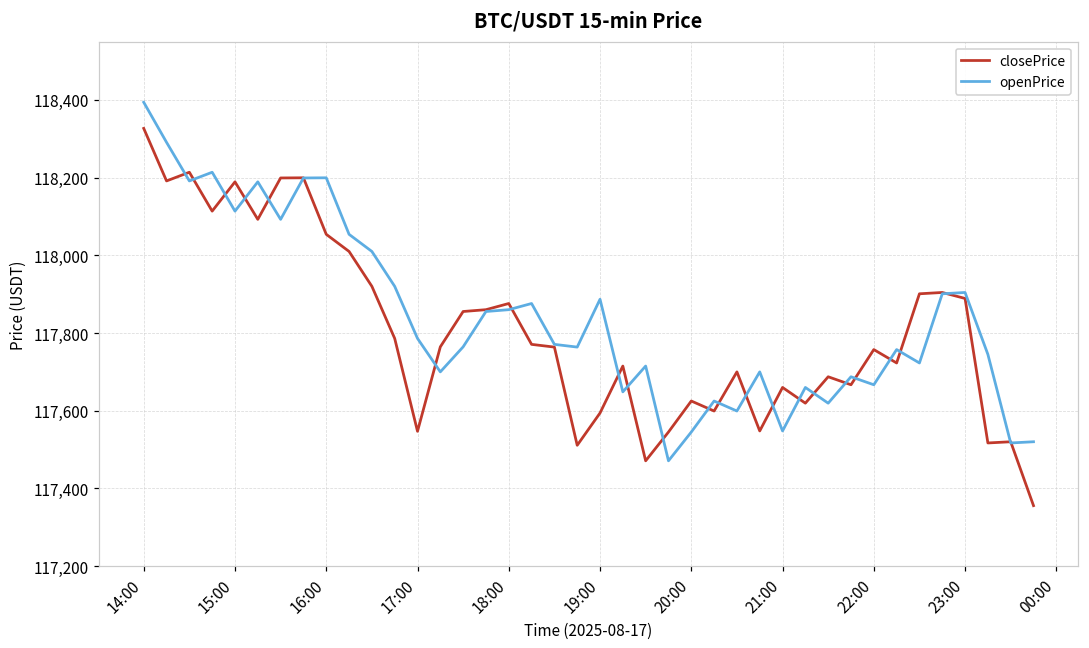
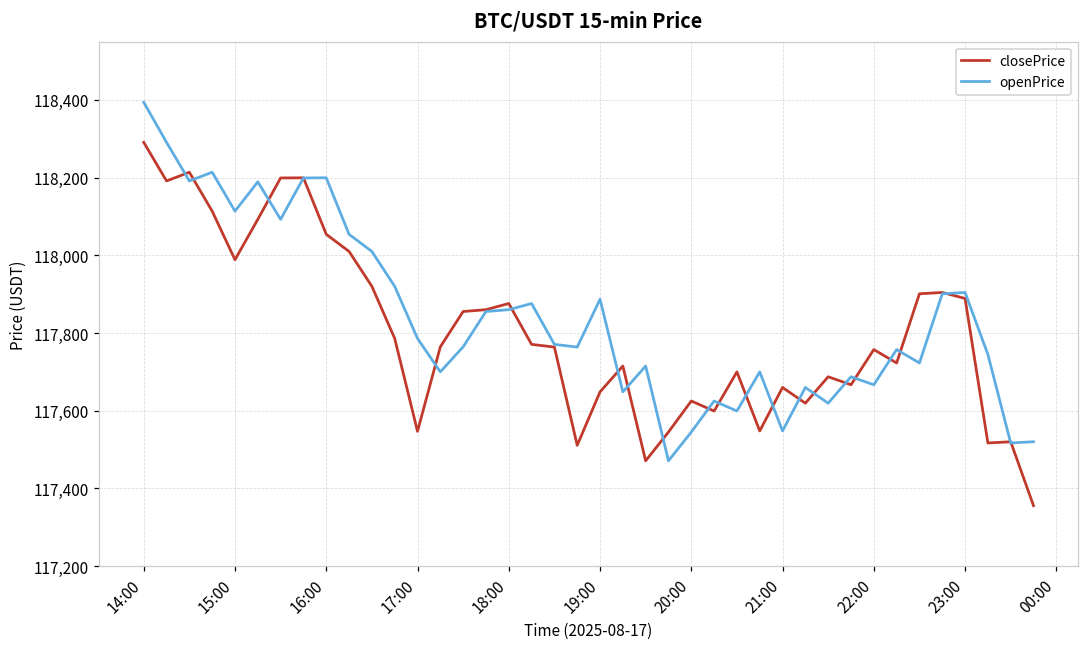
  {
    "closePrice": {
-     "14:00": "118,330",
-     "15:00": "118,190",
+     "14:00": "118,290",
+     "15:00": "117,990",
      "16:00": "118,050",
      "17:00": "117,550",
      "18:00": "117,880",
-     "19:00": "117,590",
+     "19:00": "117,650",
      "20:00": "117,630",
      "21:00": "117,660",
      "22:00": "117,760",
      "23:00": "117,890"
    },
    "openPrice": {
      "14:00": "118,390",
      "15:00": "118,110",
      "16:00": "118,200",
      "17:00": "117,790",
      "18:00": "117,860",
      "19:00": "117,890",
      "20:00": "117,550",
      "21:00": "117,550",
      "22:00": "117,670",
      "23:00": "117,900"
    }
  }
